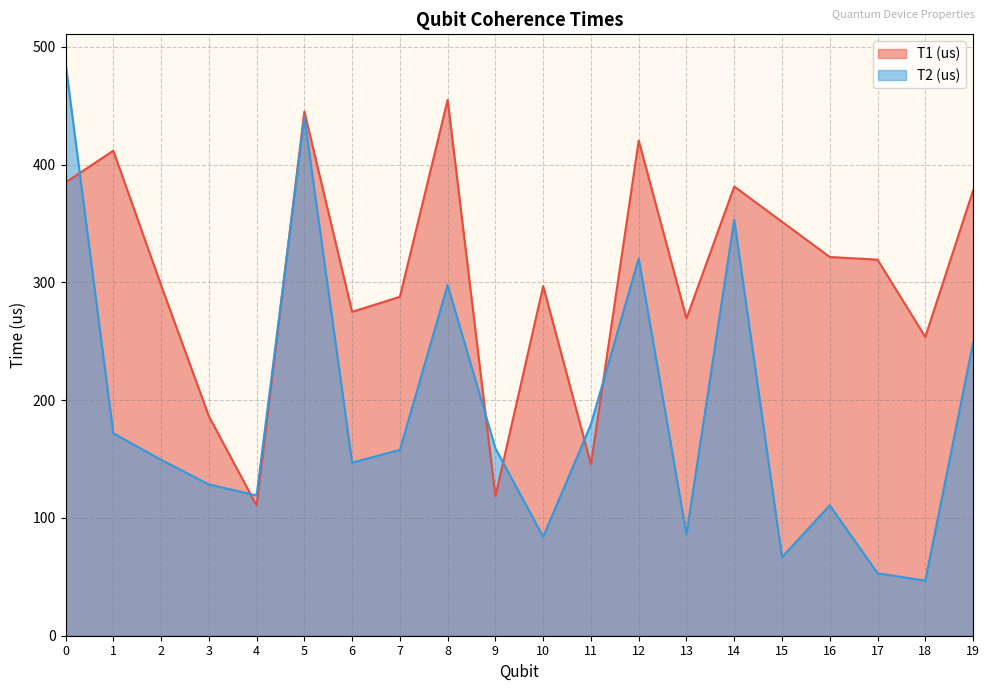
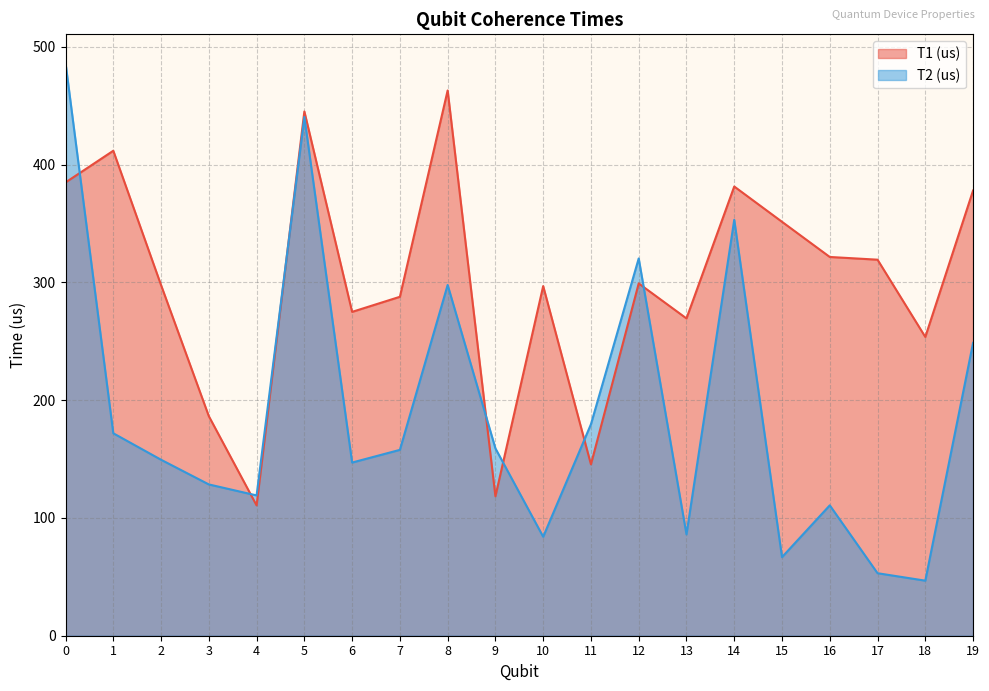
  {
    "T1 (us)": {
      "0": 385,
      "1": 412,
      "2": 298,
      "3": 186,
      "4": 111,
      "5": 445,
      "6": 275,
      "7": 288,
-     "8": 455,
+     "8": 463,
      "9": 118,
      "10": 297,
      "11": 145,
-     "12": 420,
+     "12": 299,
      "13": 269,
      "14": 381,
      "15": 351,
      "16": 322,
      "17": 319,
      "18": 254,
      "19": 378
    },
    "T2 (us)": {
      "0": 486,
      "1": 172,
      "2": 149,
      "3": 128,
      "4": 119,
      "5": 440,
      "6": 147,
      "7": 158,
      "8": 298,
      "9": 159,
      "10": 84,
      "11": 180,
      "12": 320,
      "13": 86,
      "14": 353,
      "15": 67,
      "16": 111,
      "17": 53,
      "18": 47,
      "19": 249
    }
  }
